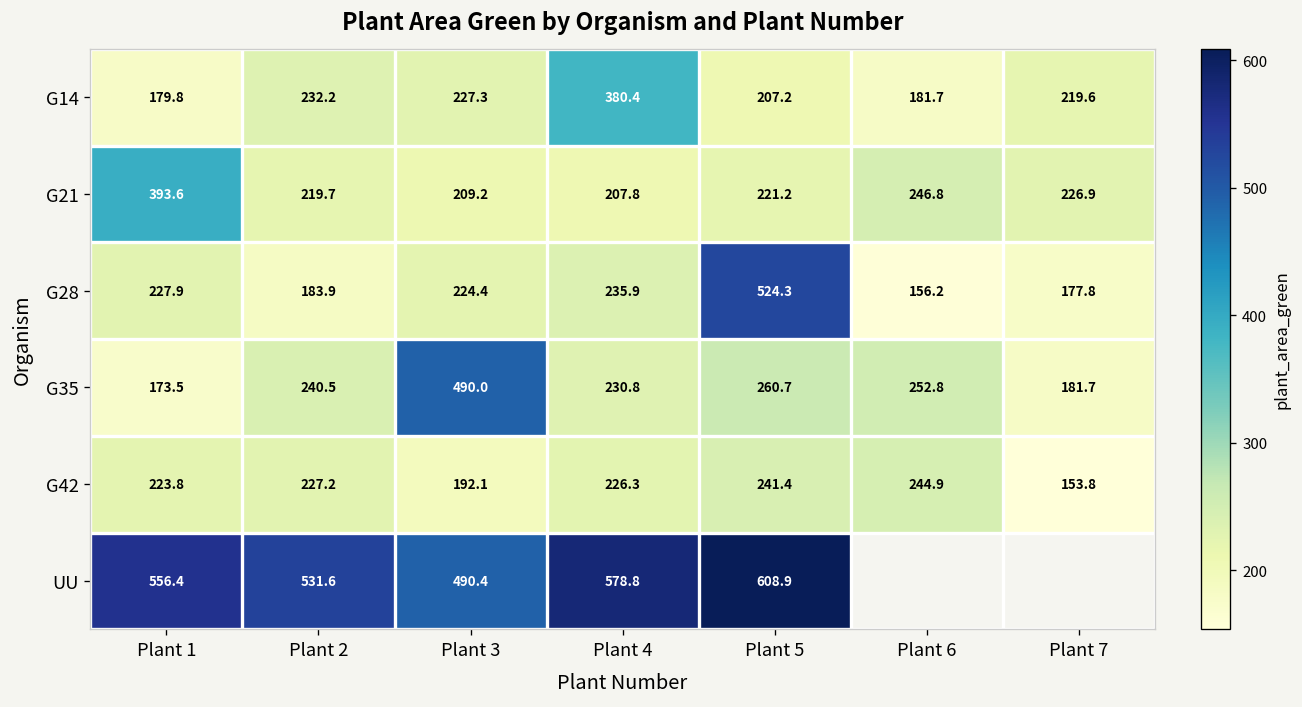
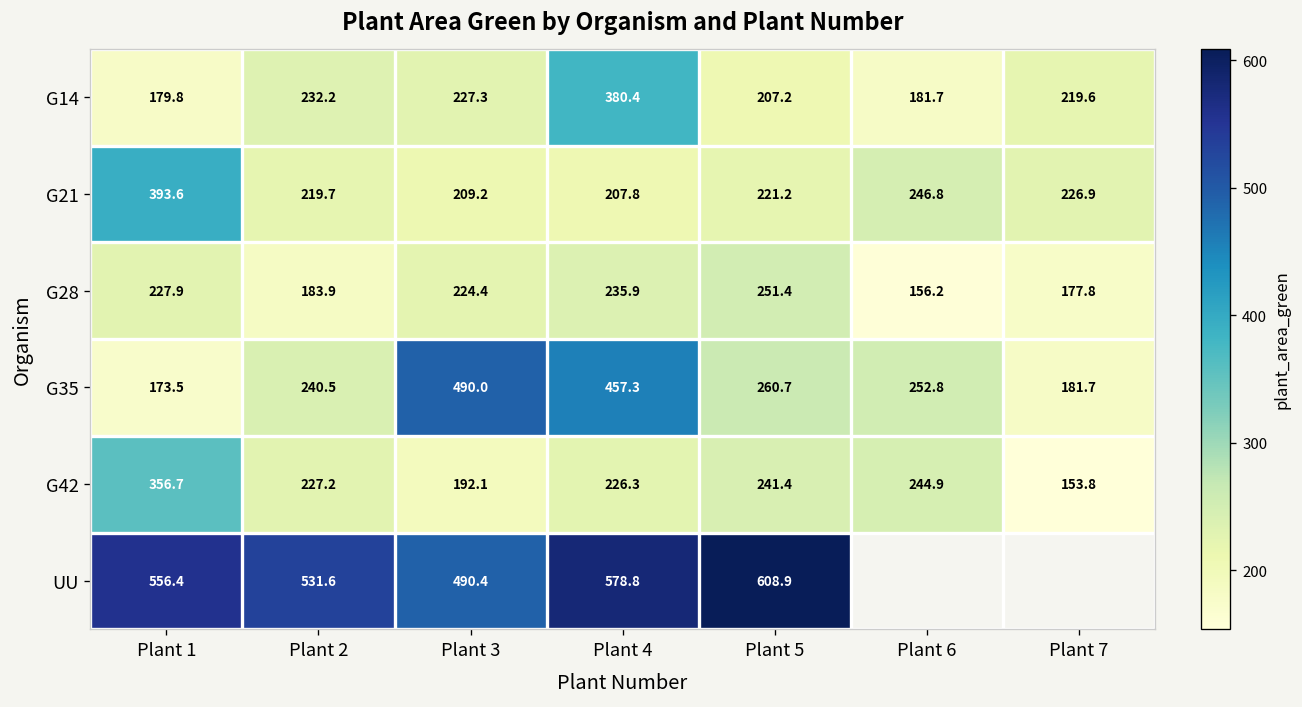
  {
    "G14": {
      "Plant 1": 179.8,
      "Plant 2": 232.2,
      "Plant 3": 227.3,
      "Plant 4": 380.4,
      "Plant 5": 207.2,
      "Plant 6": 181.7,
      "Plant 7": 219.6
    },
    "G21": {
      "Plant 1": 393.6,
      "Plant 2": 219.7,
      "Plant 3": 209.2,
      "Plant 4": 207.8,
      "Plant 5": 221.2,
      "Plant 6": 246.8,
      "Plant 7": 226.9
    },
    "G28": {
      "Plant 1": 227.9,
      "Plant 2": 183.9,
      "Plant 3": 224.4,
      "Plant 4": 235.9,
-     "Plant 5": 524.3,
+     "Plant 5": 251.4,
      "Plant 6": 156.2,
      "Plant 7": 177.8
    },
    "G35": {
      "Plant 1": 173.5,
      "Plant 2": 240.5,
      "Plant 3": 490.0,
-     "Plant 4": 230.8,
+     "Plant 4": 457.3,
      "Plant 5": 260.7,
      "Plant 6": 252.8,
      "Plant 7": 181.7
    },
    "G42": {
-     "Plant 1": 223.8,
+     "Plant 1": 356.7,
      "Plant 2": 227.2,
      "Plant 3": 192.1,
      "Plant 4": 226.3,
      "Plant 5": 241.4,
      "Plant 6": 244.9,
      "Plant 7": 153.8
    },
    "UU": {
      "Plant 1": 556.4,
      "Plant 2": 531.6,
      "Plant 3": 490.4,
      "Plant 4": 578.8,
      "Plant 5": 608.9
    }
  }
